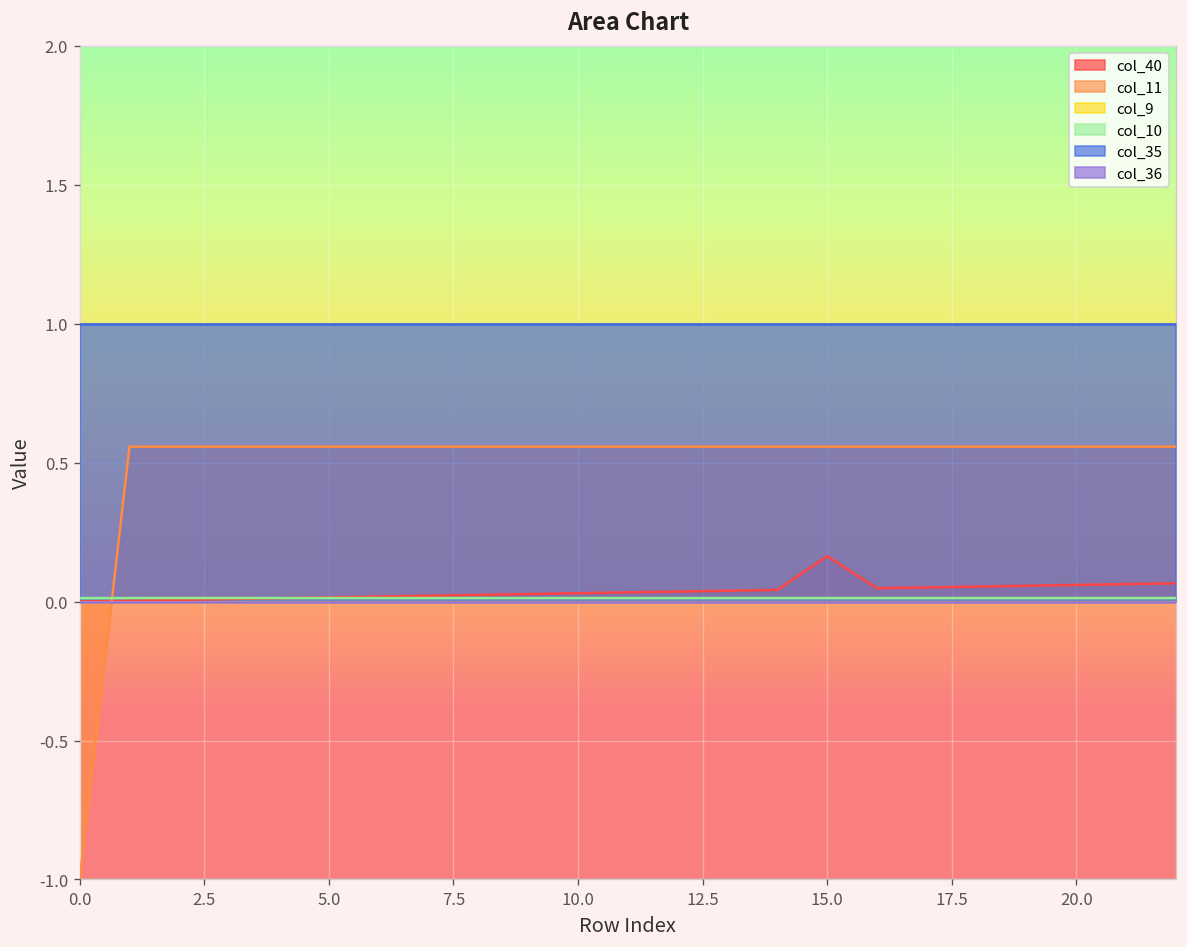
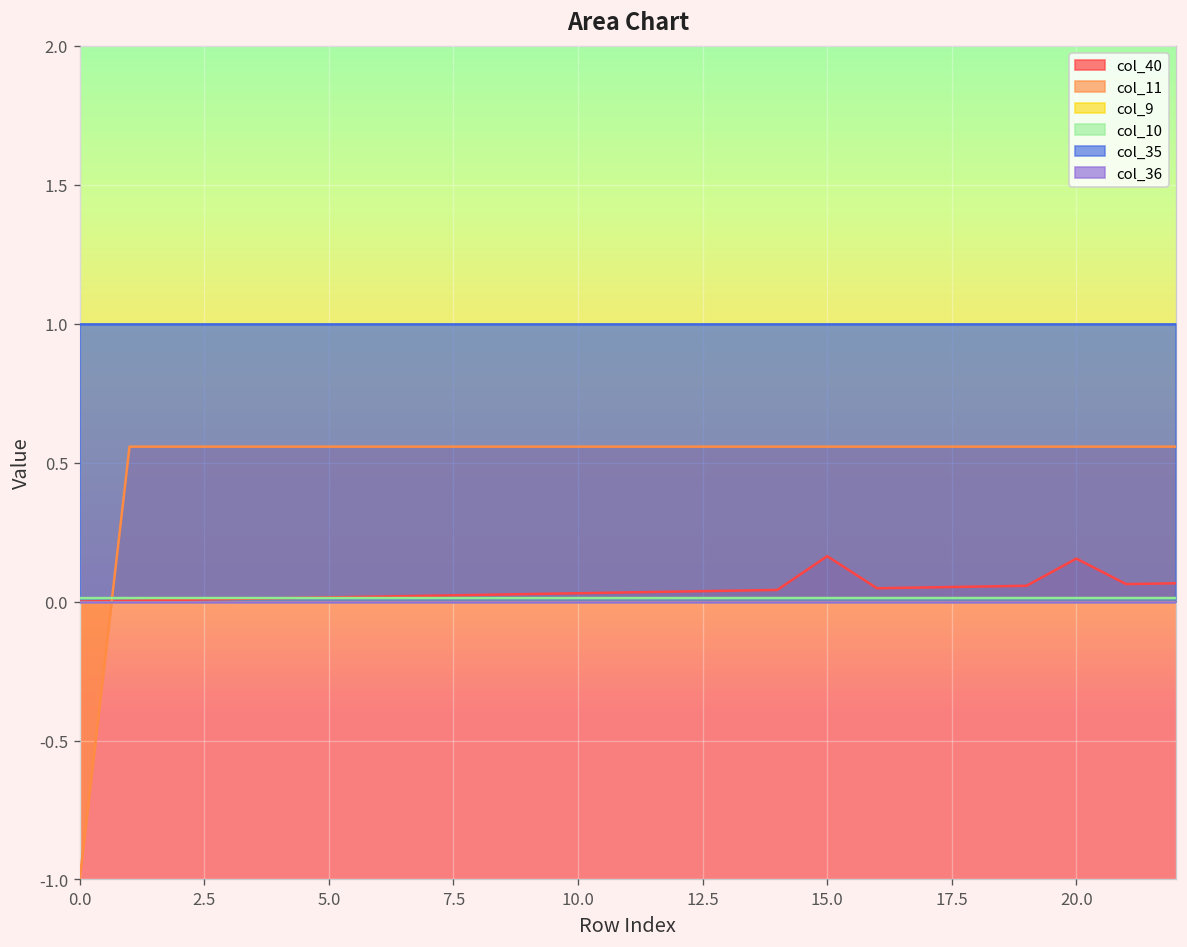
  {
    "col_40": {
      "10.0": 0.03,
      "15.0": 0.16,
-     "20.0": 0.06
+     "20.0": 0.15
    },
    "col_36": {
      "5.0": 0.00,
      "10.0": 0.00,
      "15.0": 0.00,
      "20.0": 0.00
    },
    "col_10": {
      "0.0": 0.01,
      "10.0": 0.01,
      "15.0": 0.01,
      "20.0": 0.01
    },
    "col_35": {
      "0.0": 1.00,
      "5.0": 1.00,
      "10.0": 1.00,
      "15.0": 1.00,
      "20.0": 1.00
    }
  }
